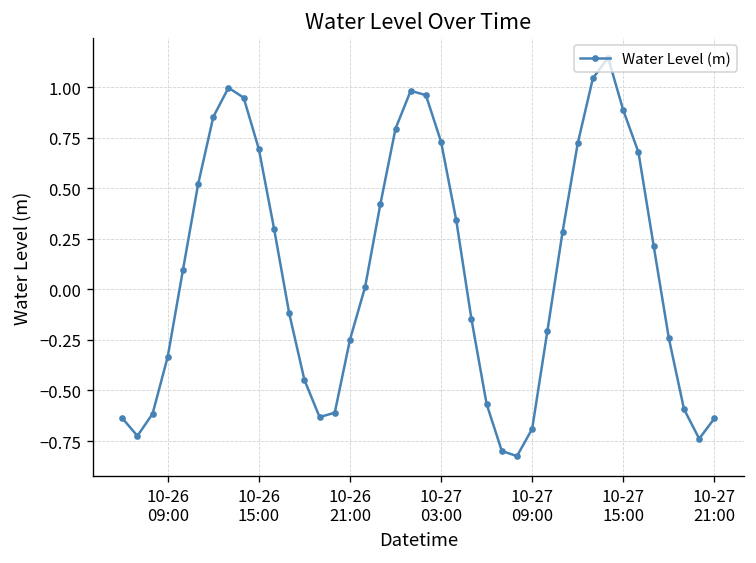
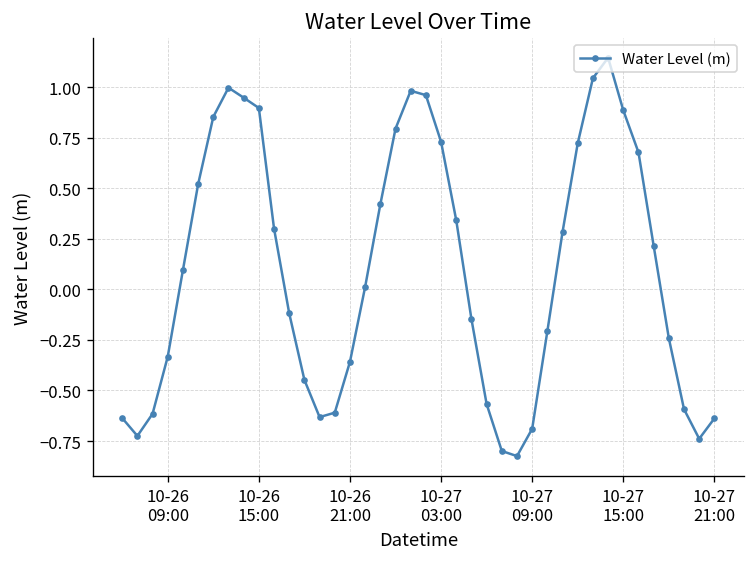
  {
    "10-26 09:00": -0.33,
-   "10-26 15:00": 0.69,
-   "10-26 21:00": -0.25,
+   "10-26 15:00": 0.90,
+   "10-26 21:00": -0.36,
    "10-27 03:00": 0.73,
    "10-27 09:00": -0.69,
    "10-27 15:00": 0.89,
    "10-27 21:00": -0.64
  }
